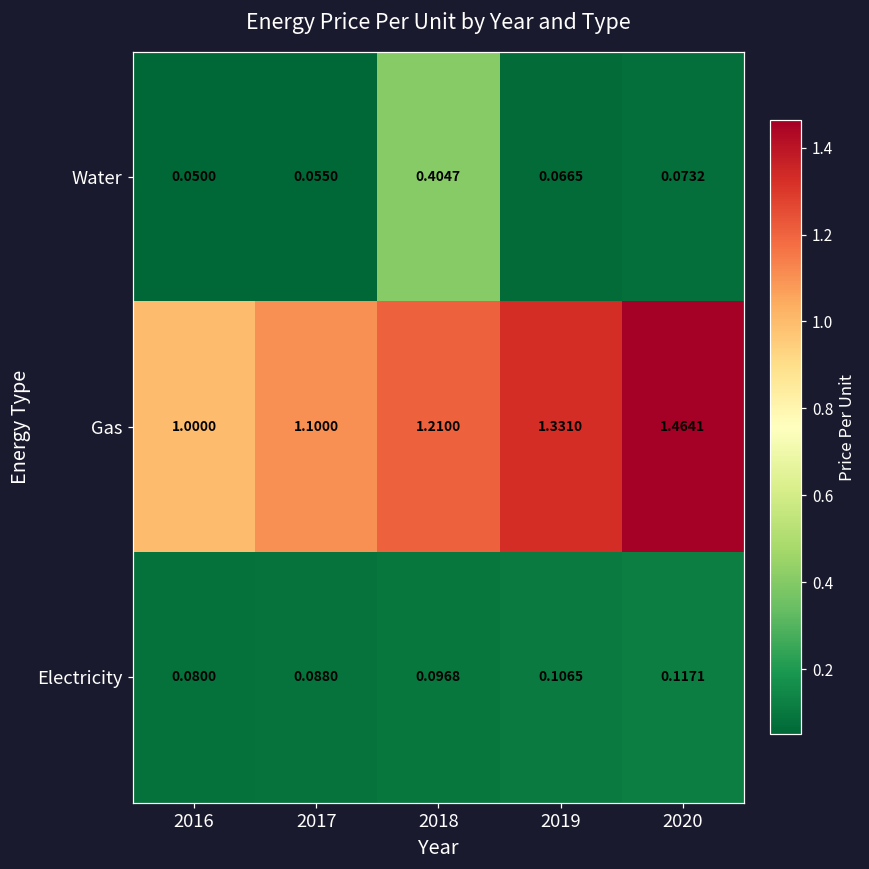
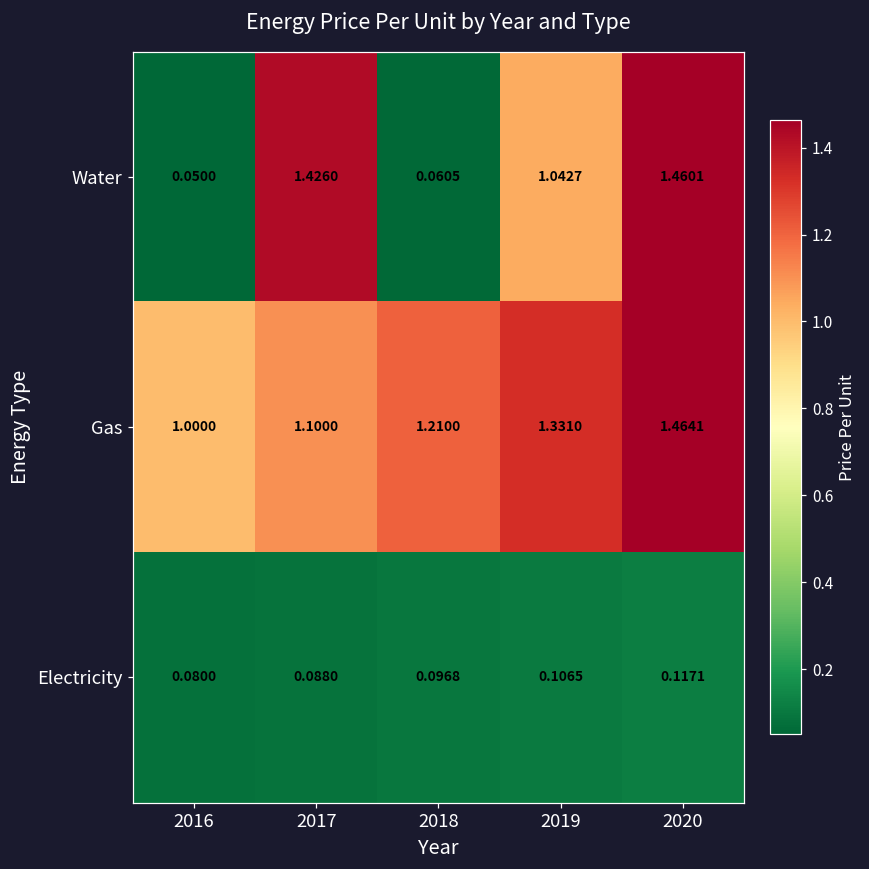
  {
    "Water": {
      "2016": 0.0500,
-     "2017": 0.0550,
-     "2018": 0.4047,
-     "2019": 0.0665,
-     "2020": 0.0732
+     "2017": 1.4260,
+     "2018": 0.0605,
+     "2019": 1.0427,
+     "2020": 1.4601
    },
    "Gas": {
      "2016": 1.0000,
      "2017": 1.1000,
      "2018": 1.2100,
      "2019": 1.3310,
      "2020": 1.4641
    },
    "Electricity": {
      "2016": 0.0800,
      "2017": 0.0880,
      "2018": 0.0968,
      "2019": 0.1065,
      "2020": 0.1171
    }
  }
